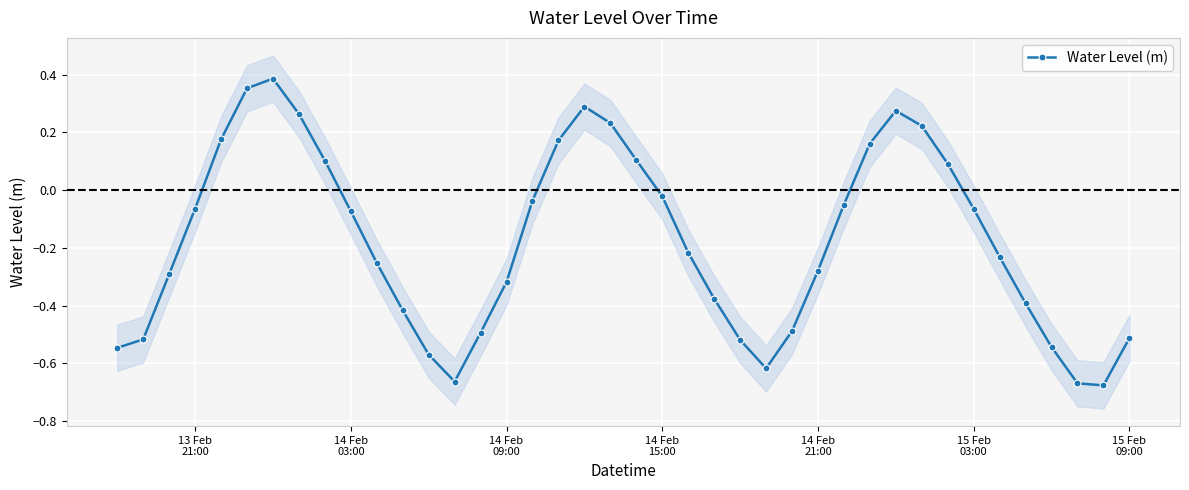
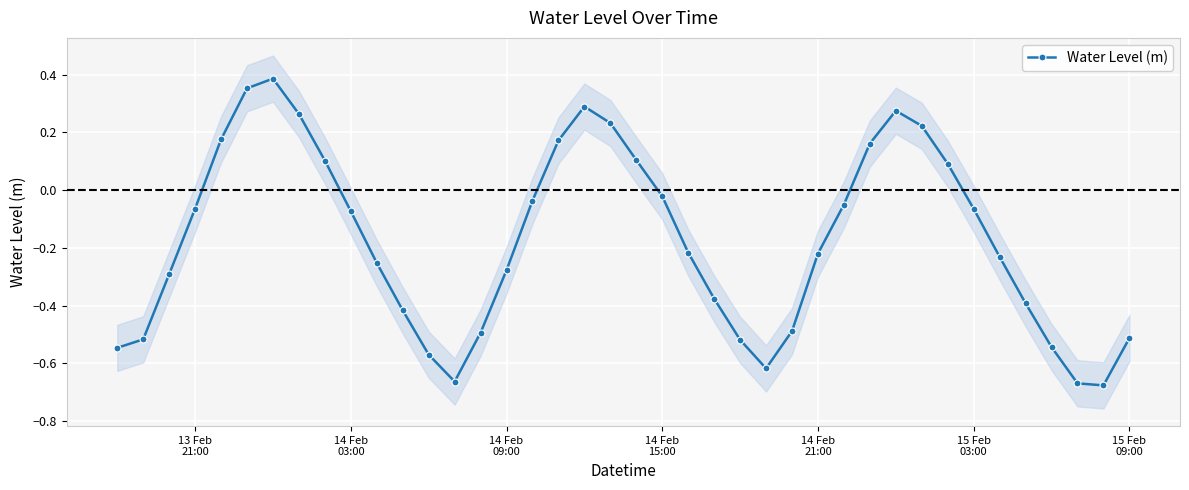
  {
    "Water Level (m)": {
      "13 Feb 21:00": -0.06,
      "14 Feb 03:00": -0.07,
-     "14 Feb 09:00": -0.32,
+     "14 Feb 09:00": -0.28,
      "14 Feb 15:00": -0.02,
-     "14 Feb 21:00": -0.28,
+     "14 Feb 21:00": -0.22,
      "15 Feb 03:00": -0.06,
      "15 Feb 09:00": -0.51
    }
  }
